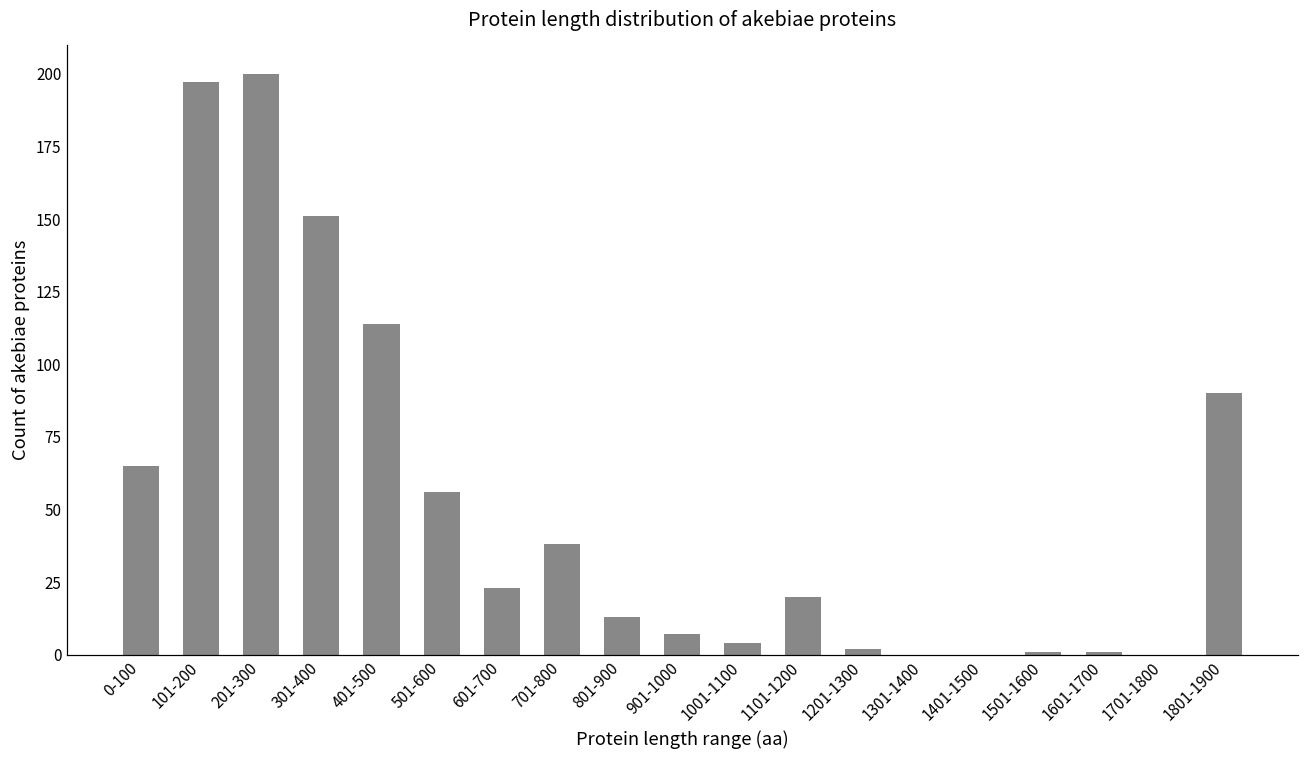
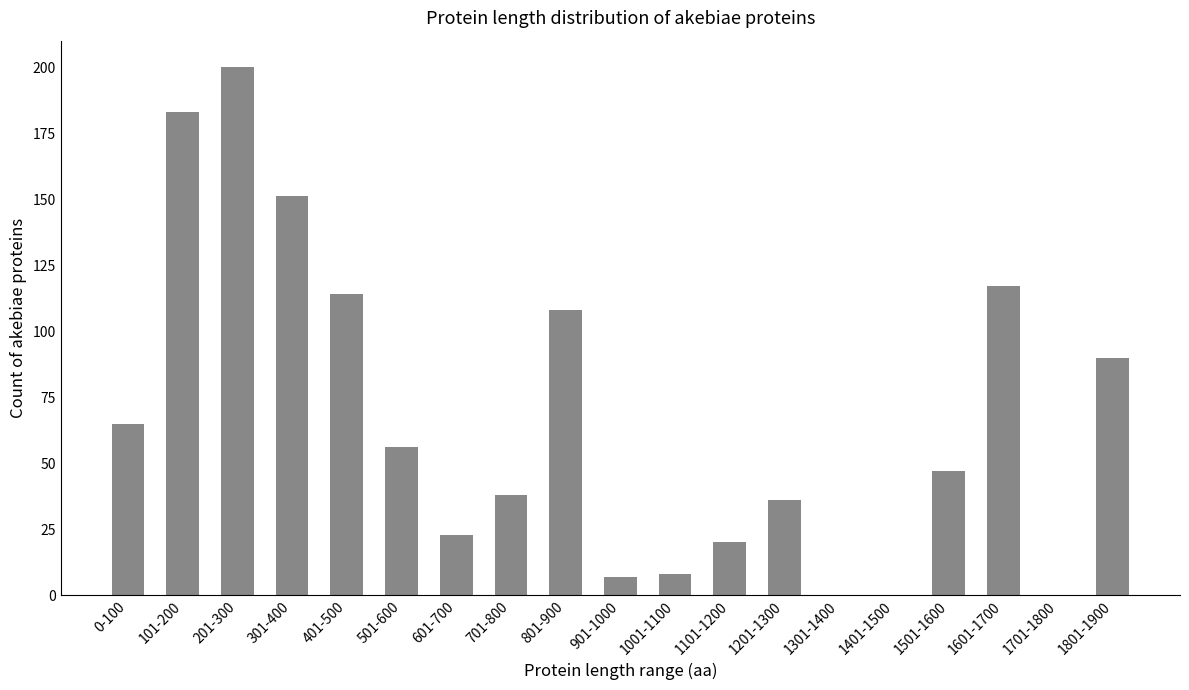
  {
    "0-100": 65,
-   "101-200": 197,
+   "101-200": 183,
    "201-300": 200,
    "301-400": 151,
    "401-500": 114,
    "501-600": 56,
    "601-700": 23,
    "701-800": 38,
-   "801-900": 13,
+   "801-900": 108,
    "901-1000": 7,
-   "1001-1100": 4,
+   "1001-1100": 8,
    "1101-1200": 20,
-   "1201-1300": 2,
+   "1201-1300": 36,
    "1301-1400": 0,
    "1401-1500": 0,
-   "1501-1600": 1,
-   "1601-1700": 1,
+   "1501-1600": 47,
+   "1601-1700": 117,
    "1701-1800": 0,
    "1801-1900": 90
  }
